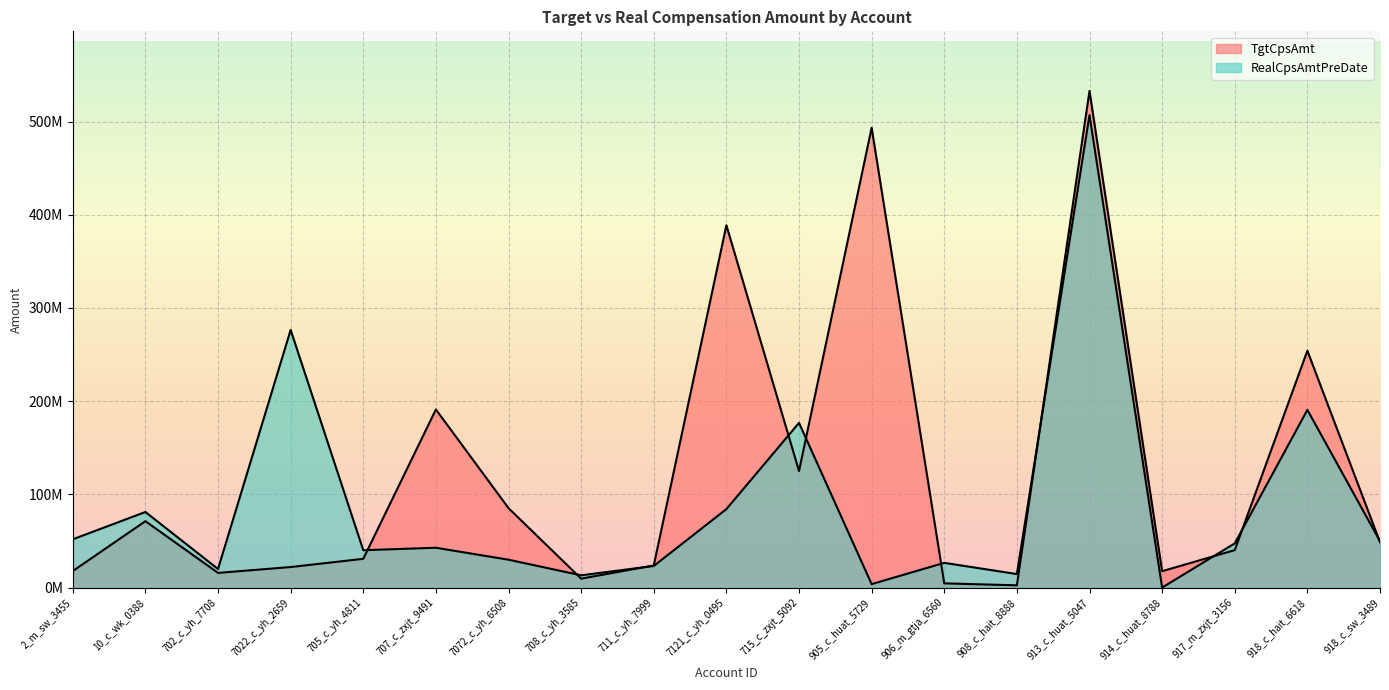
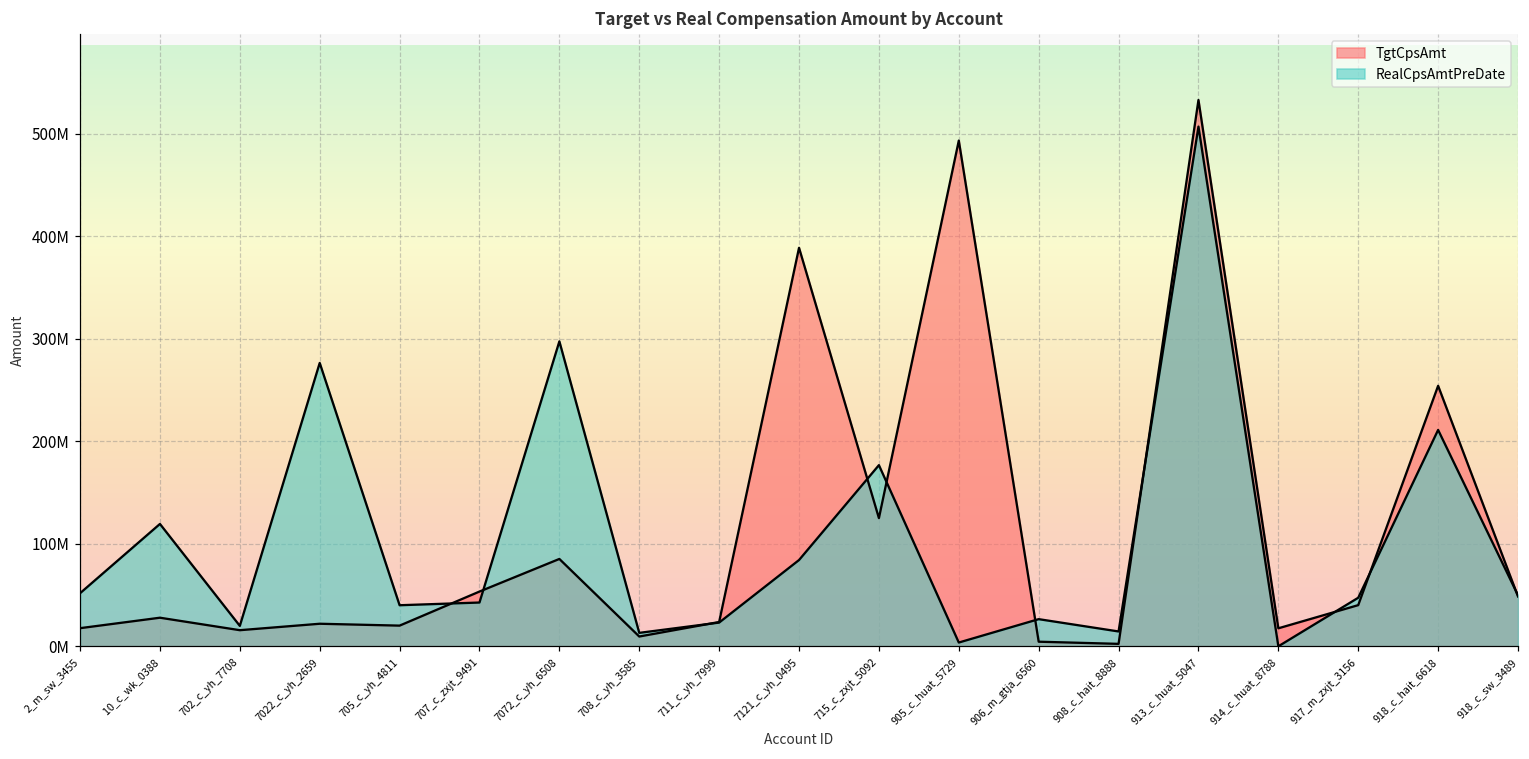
  {
    "TgtCpsAmt": {
      "2_m_sw_3455": 20000000,
-     "10_c_wk_0388": 70000000,
+     "10_c_wk_0388": 30000000,
      "702_c_yh_7708": 20000000,
      "7022_c_yh_2659": 20000000,
-     "705_c_yh_4811": 30000000,
-     "707_c_zxjt_9491": 190000000,
+     "705_c_yh_4811": 20000000,
+     "707_c_zxjt_9491": 50000000,
      "7072_c_yh_6508": 90000000,
      "708_c_yh_3585": 10000000,
      "7121_c_yh_0495": 390000000,
      "715_c_zxjt_5092": 130000000,
      "905_c_huat_5729": 490000000,
      "906_m_gtja_6560": 0,
      "908_c_hait_8888": 0,
      "913_c_huat_5047": 530000000,
      "914_c_huat_8788": 20000000,
      "917_m_zxjt_3156": 40000000,
      "918_c_hait_6618": 250000000
    },
    "RealCpsAmtPreDate": {
      "2_m_sw_3455": 50000000,
-     "10_c_wk_0388": 80000000,
+     "10_c_wk_0388": 120000000,
      "702_c_yh_7708": 20000000,
      "7022_c_yh_2659": 280000000,
      "705_c_yh_4811": 40000000,
      "707_c_zxjt_9491": 40000000,
-     "7072_c_yh_6508": 30000000,
+     "7072_c_yh_6508": 300000000,
      "708_c_yh_3585": 10000000,
      "7121_c_yh_0495": 80000000,
      "715_c_zxjt_5092": 180000000,
      "905_c_huat_5729": 0,
      "906_m_gtja_6560": 30000000,
      "908_c_hait_8888": 10000000,
      "913_c_huat_5047": 510000000,
      "914_c_huat_8788": 0,
      "917_m_zxjt_3156": 50000000,
-     "918_c_hait_6618": 190000000
+     "918_c_hait_6618": 210000000
    }
  }
